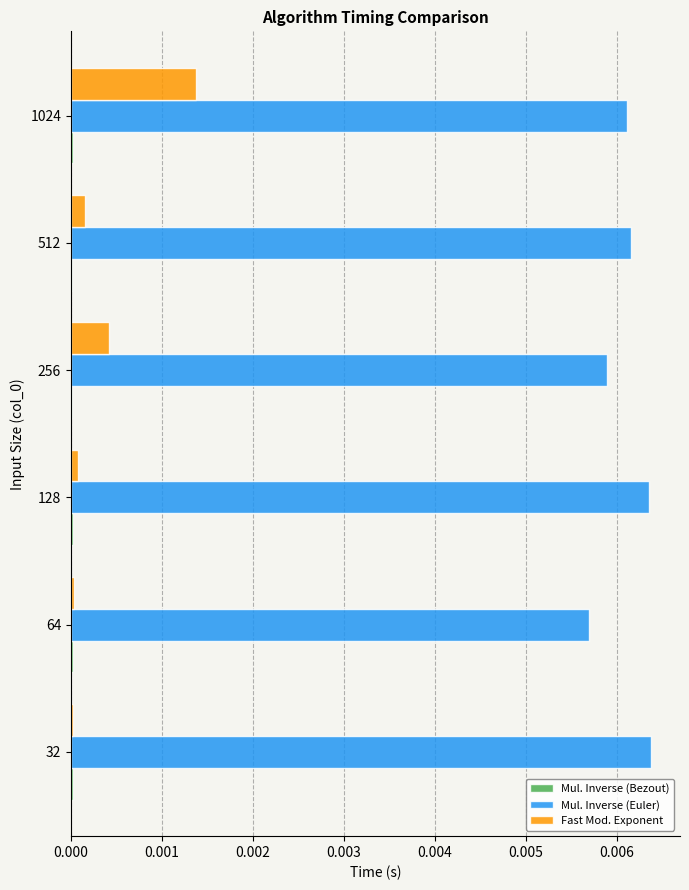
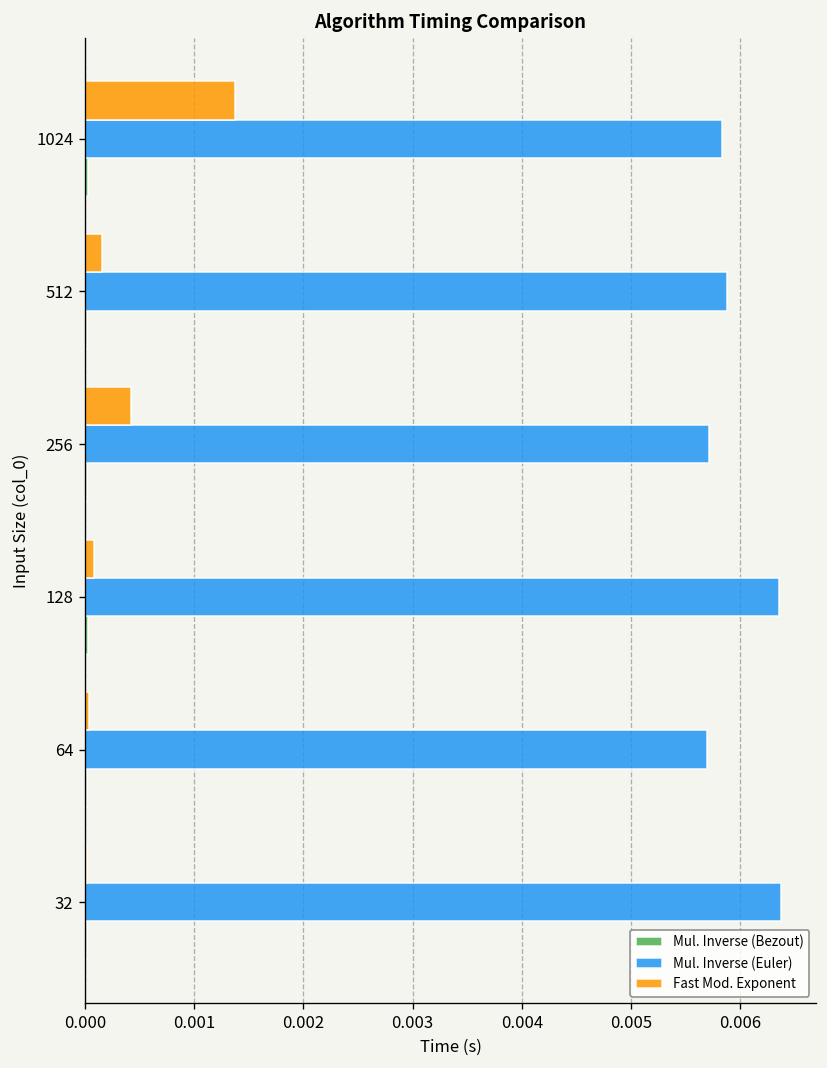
  {
    "Mul. Inverse (Euler)": {
-     "1024": 0.0061,
-     "512": 0.0062,
-     "256": 0.0059,
+     "1024": 0.0058,
+     "512": 0.0059,
+     "256": 0.0057,
      "128": 0.0064,
      "64": 0.0057,
      "32": 0.0064
    },
    "Fast Mod. Exponent": {
      "1024": 0.0014,
      "512": 0.0002,
      "256": 0.0004,
      "128": 0.0001,
      "64": 0.0000
    }
  }
